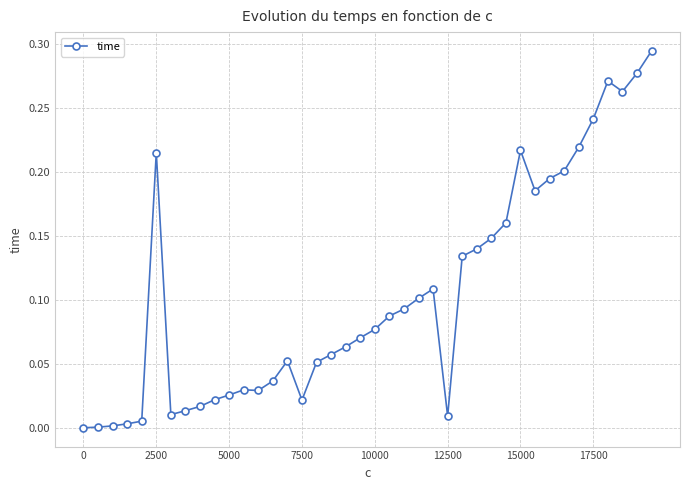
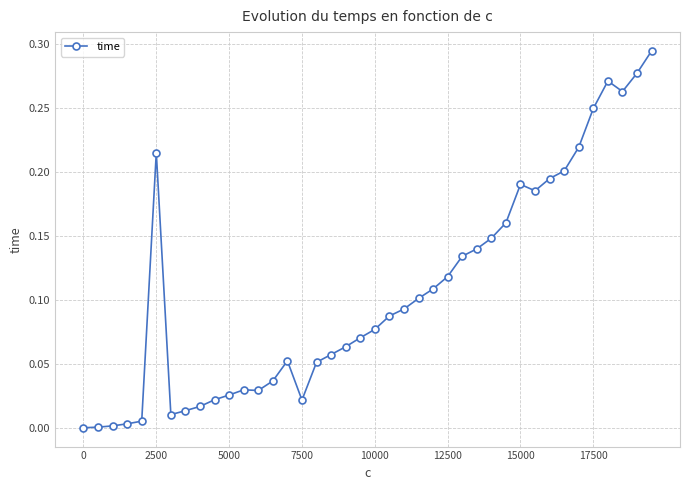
  {
    "0": 0.000,
    "2500": 0.215,
    "5000": 0.026,
    "7500": 0.022,
    "10000": 0.077,
-   "12500": 0.009,
-   "15000": 0.217,
-   "17500": 0.242
+   "12500": 0.118,
+   "15000": 0.190,
+   "17500": 0.250
  }
